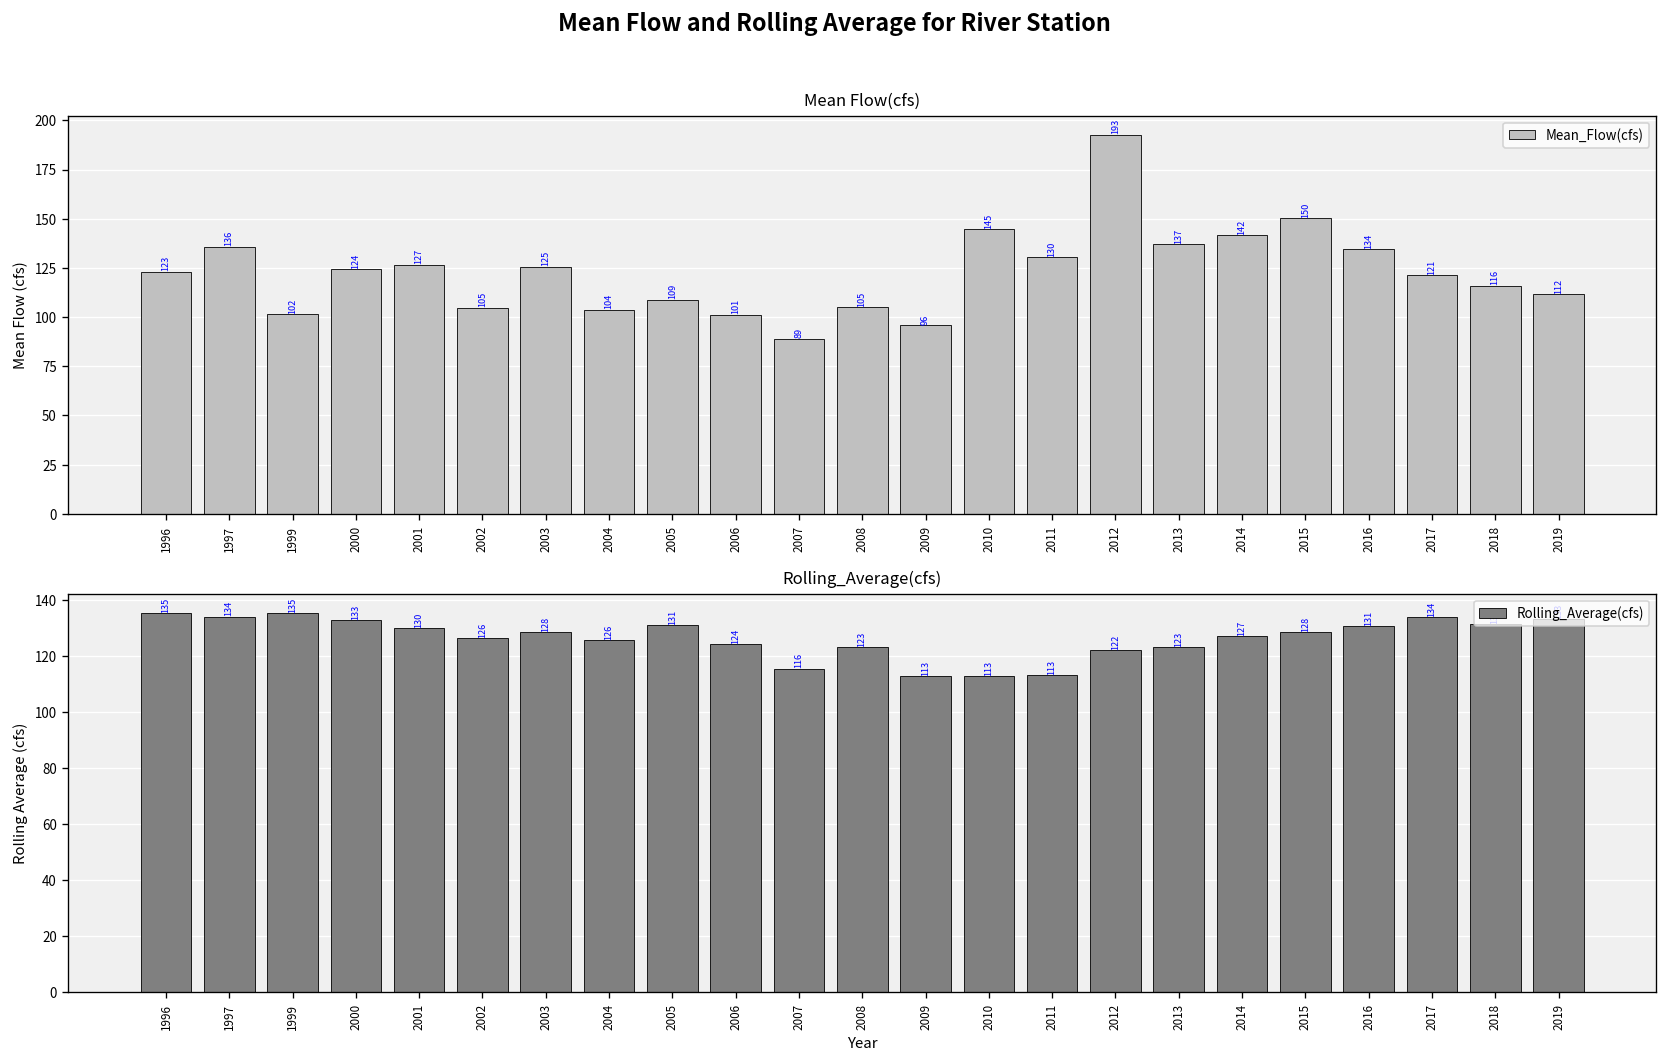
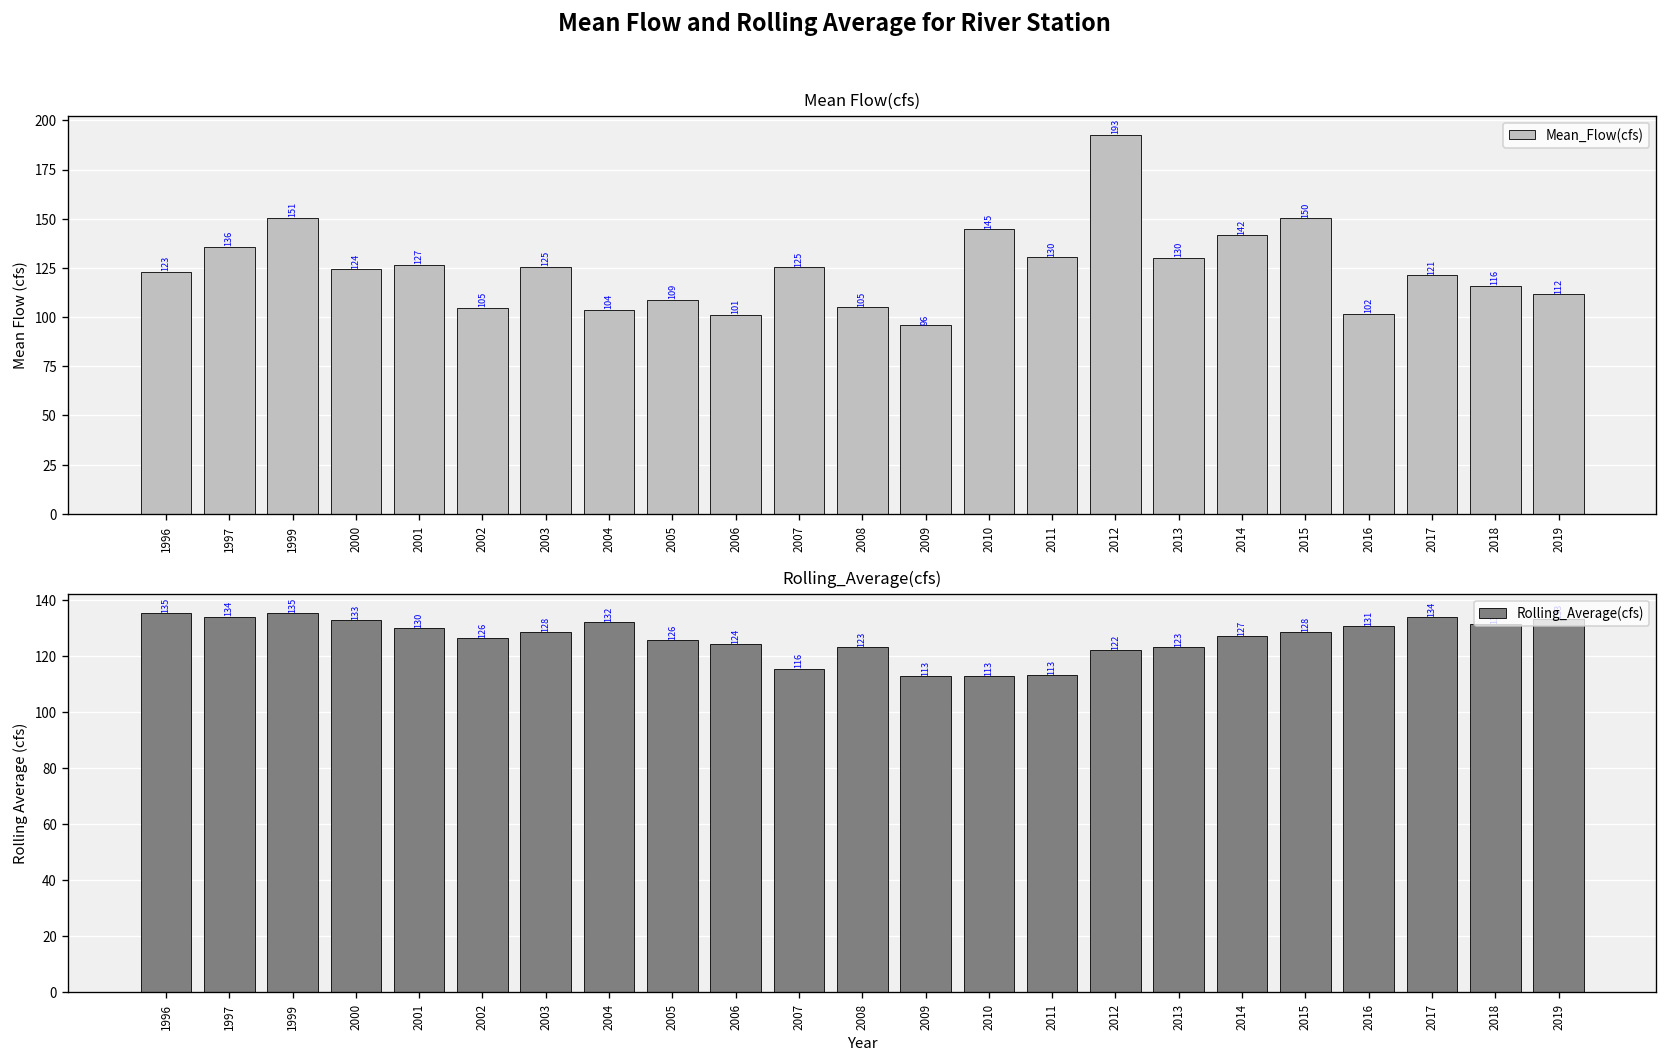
  {
    "Mean Flow(cfs)": {
      "1996": 123,
      "1997": 136,
-     "1999": 102,
+     "1999": 151,
      "2000": 124,
      "2001": 127,
      "2002": 105,
      "2003": 125,
      "2004": 104,
      "2005": 109,
      "2006": 101,
-     "2007": 89,
+     "2007": 125,
      "2008": 105,
      "2009": 96,
      "2010": 145,
      "2011": 130,
      "2012": 193,
-     "2013": 137,
+     "2013": 130,
      "2014": 142,
      "2015": 150,
-     "2016": 134,
+     "2016": 102,
      "2017": 121,
      "2018": 116,
      "2019": 112
    },
    "Rolling_Average(cfs)": {
      "1996": 135,
      "1997": 134,
      "1999": 135,
      "2000": 133,
      "2001": 130,
      "2002": 126,
      "2003": 128,
-     "2004": 126,
-     "2005": 131,
+     "2004": 132,
+     "2005": 126,
      "2006": 124,
      "2007": 116,
      "2008": 123,
      "2009": 113,
      "2010": 113,
      "2011": 113,
      "2012": 122,
      "2013": 123,
      "2014": 127,
      "2015": 128,
      "2016": 131,
      "2017": 134
    }
  }
